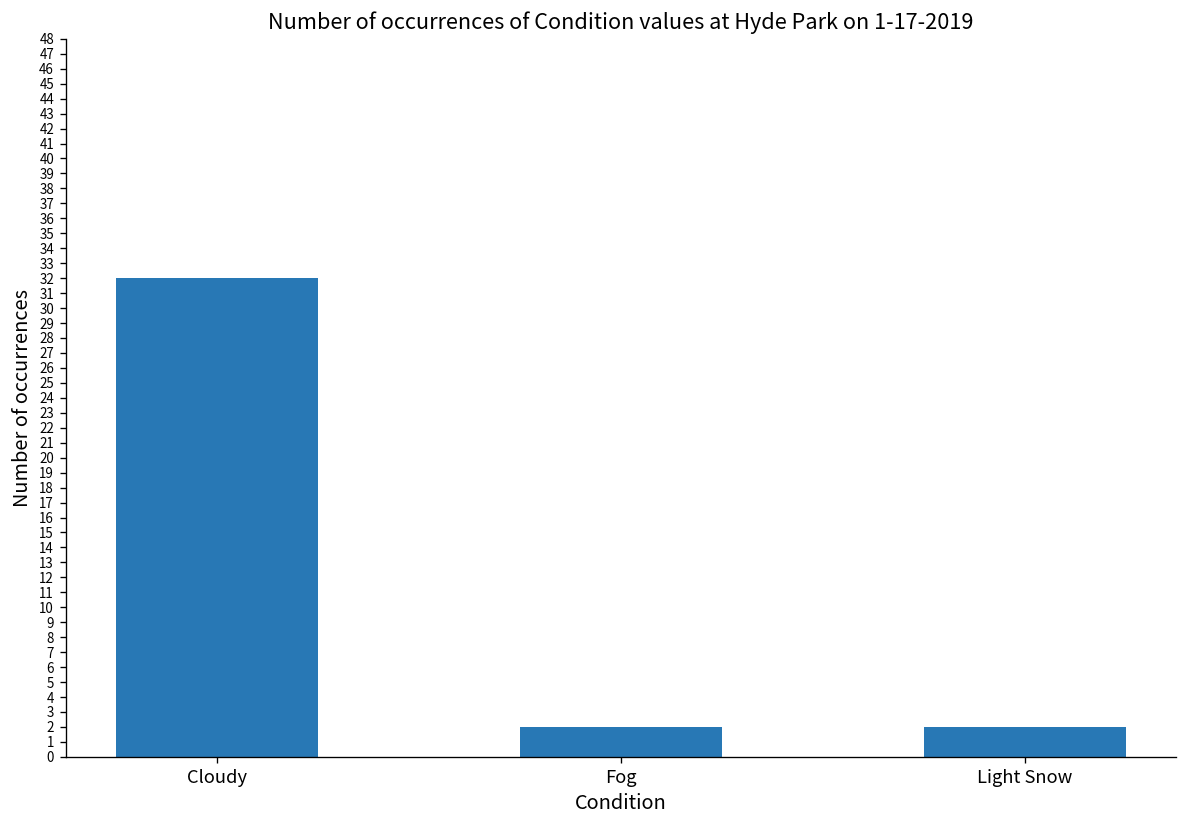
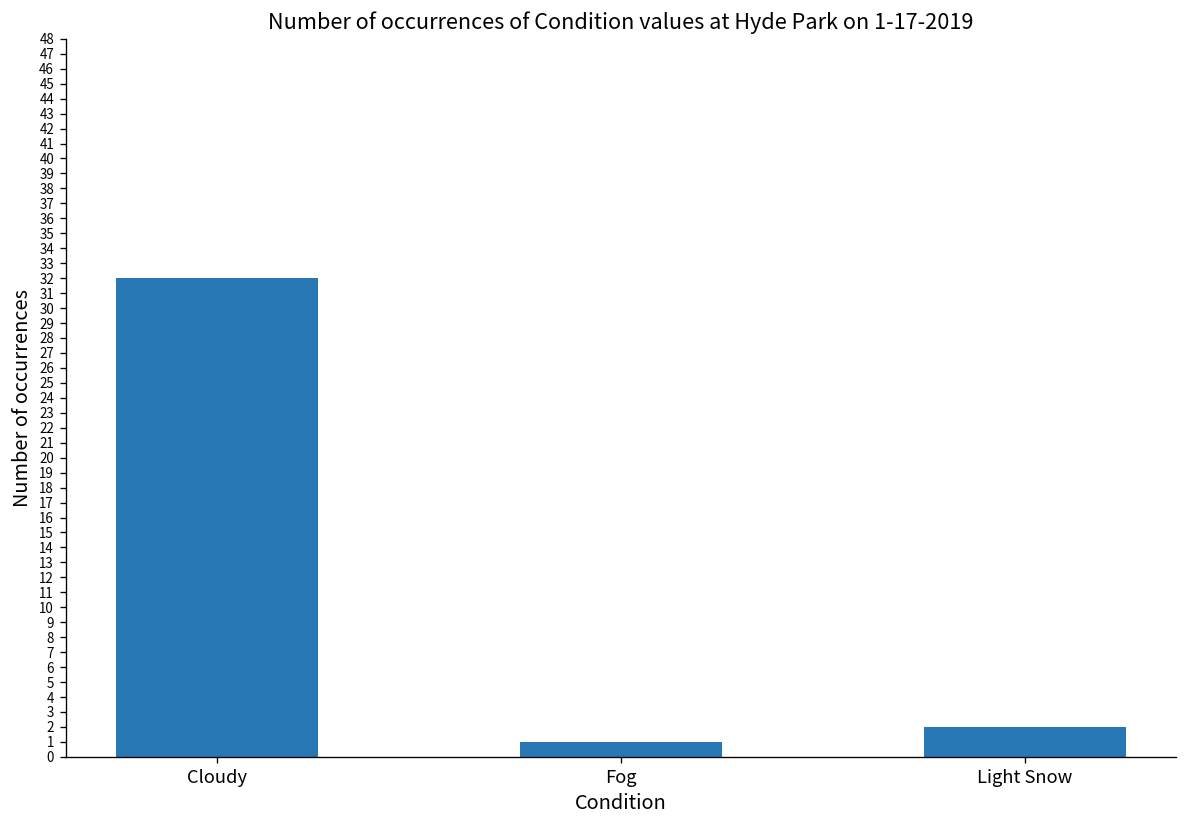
  {
    "Cloudy": 32,
-   "Fog": 2,
+   "Fog": 1,
    "Light Snow": 2
  }
